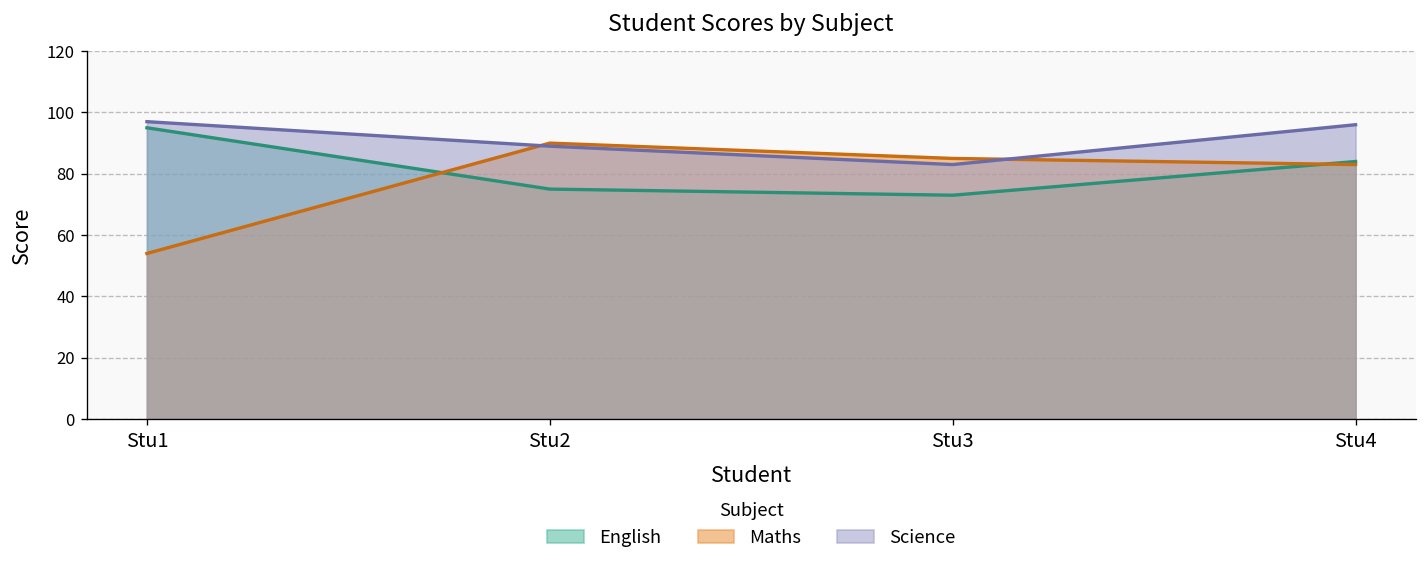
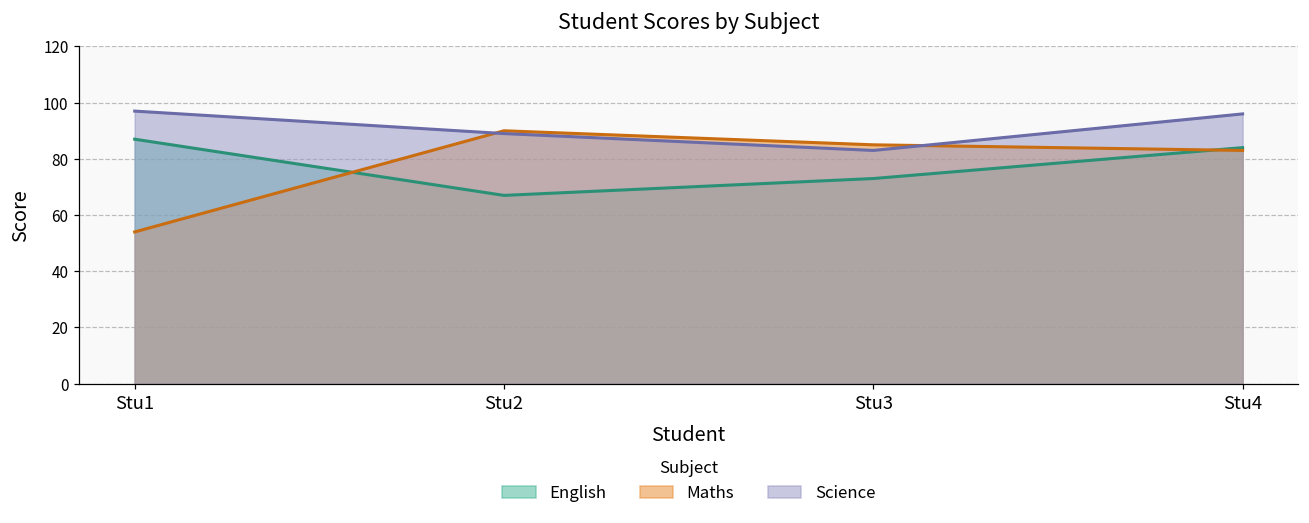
  {
    "English": {
-     "Stu1": 95,
-     "Stu2": 75,
+     "Stu1": 87,
+     "Stu2": 67,
      "Stu3": 73,
      "Stu4": 84
    },
    "Maths": {
      "Stu1": 54,
      "Stu2": 90,
      "Stu3": 85,
      "Stu4": 83
    },
    "Science": {
      "Stu1": 97,
      "Stu2": 89,
      "Stu3": 83,
      "Stu4": 96
    }
  }
